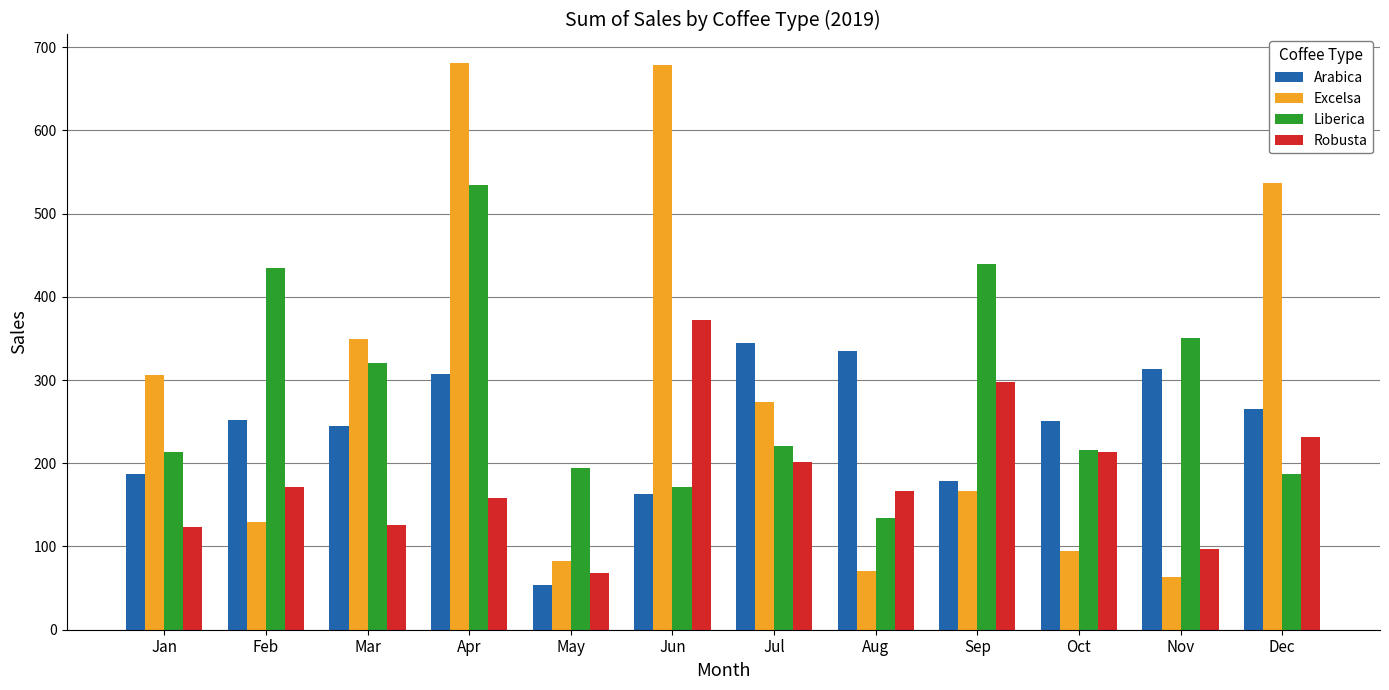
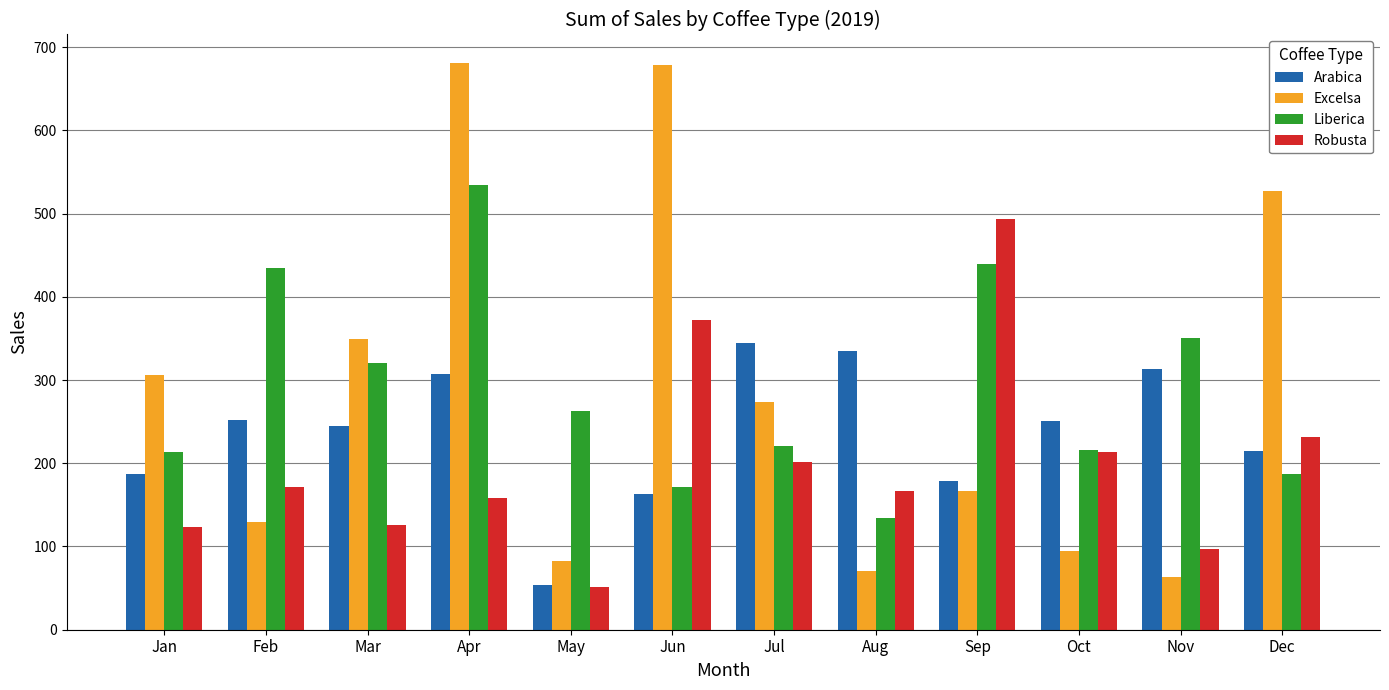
  {
    "Arabica": {
      "Jan": 190,
      "Feb": 250,
      "Mar": 240,
      "Apr": 310,
      "May": 50,
      "Jun": 160,
      "Jul": 350,
      "Aug": 330,
      "Sep": 180,
      "Oct": 250,
      "Nov": 310,
-     "Dec": 270
+     "Dec": 220
    },
    "Excelsa": {
      "Jan": 310,
      "Feb": 130,
      "Mar": 350,
      "Apr": 680,
      "May": 80,
      "Jun": 680,
      "Jul": 270,
      "Aug": 70,
      "Sep": 170,
      "Oct": 90,
      "Nov": 60,
-     "Dec": 540
+     "Dec": 530
    },
    "Liberica": {
      "Jan": 210,
      "Feb": 430,
      "Mar": 320,
      "Apr": 530,
-     "May": 190,
+     "May": 260,
      "Jun": 170,
      "Jul": 220,
      "Aug": 130,
      "Sep": 440,
      "Oct": 220,
      "Nov": 350,
      "Dec": 190
    },
    "Robusta": {
      "Jan": 120,
      "Feb": 170,
      "Mar": 130,
      "Apr": 160,
-     "May": 70,
+     "May": 50,
      "Jun": 370,
      "Jul": 200,
      "Aug": 170,
-     "Sep": 300,
+     "Sep": 490,
      "Oct": 210,
      "Nov": 100,
      "Dec": 230
    }
  }
